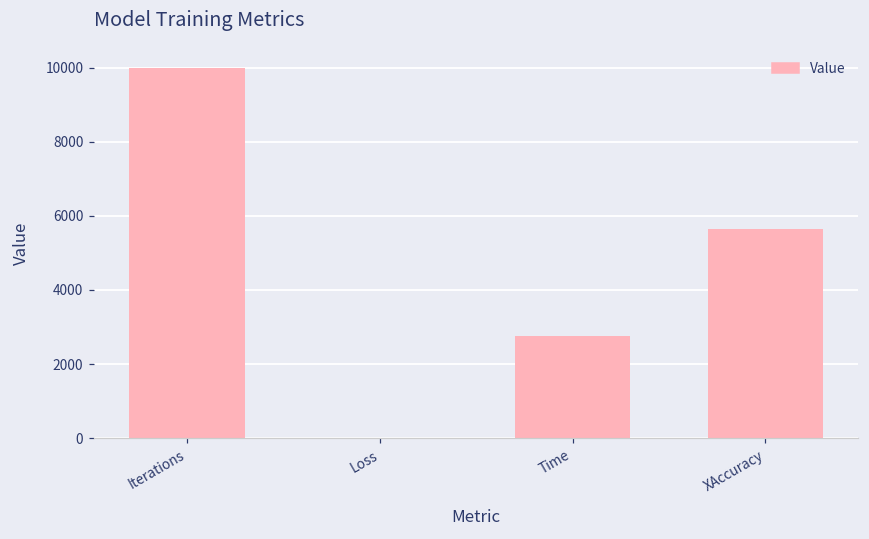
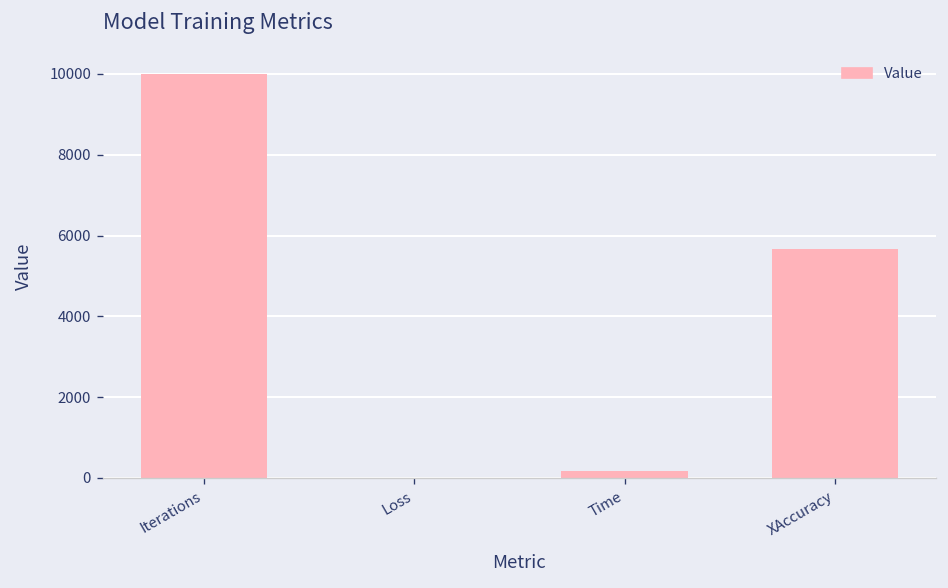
  {
    "Iterations": 10000,
-   "Time": 2800,
+   "Time": 200,
    "XAccuracy": 5700
  }
